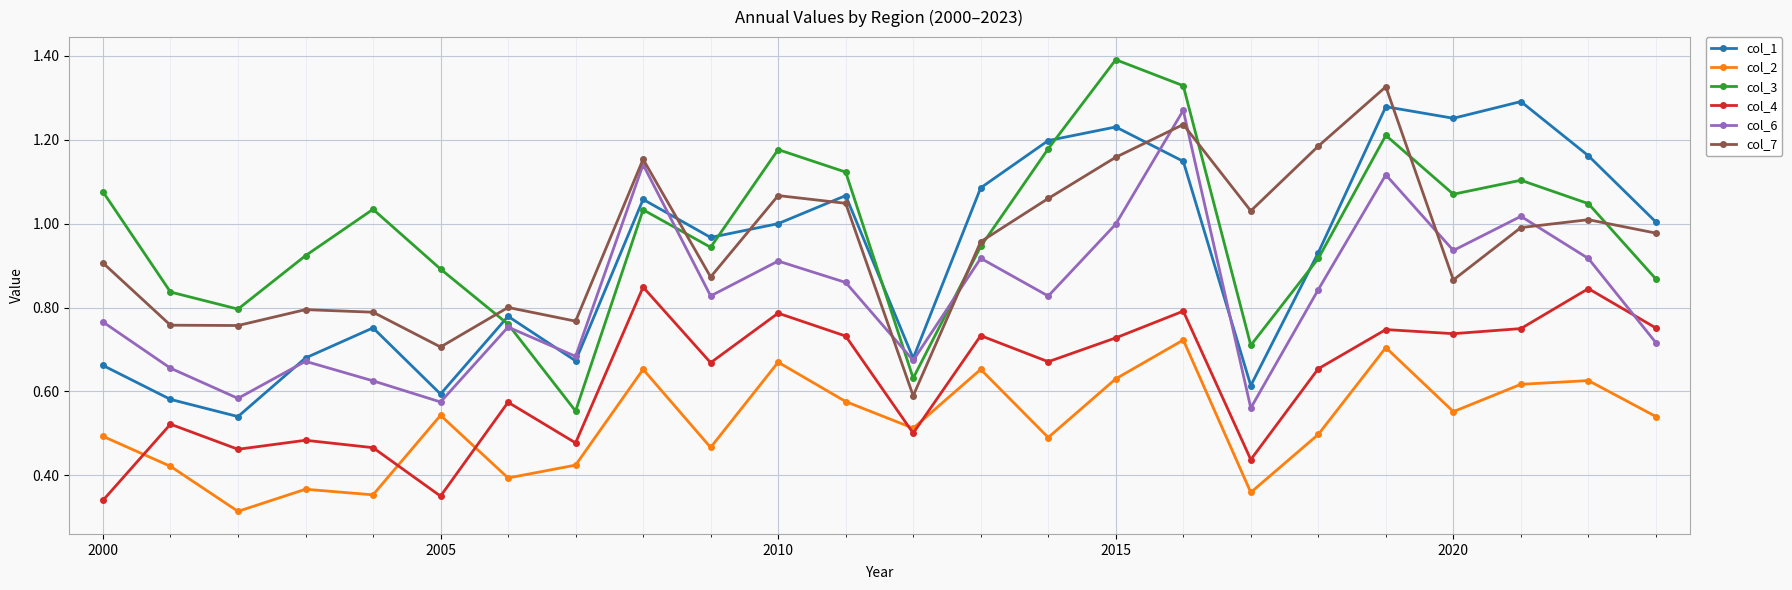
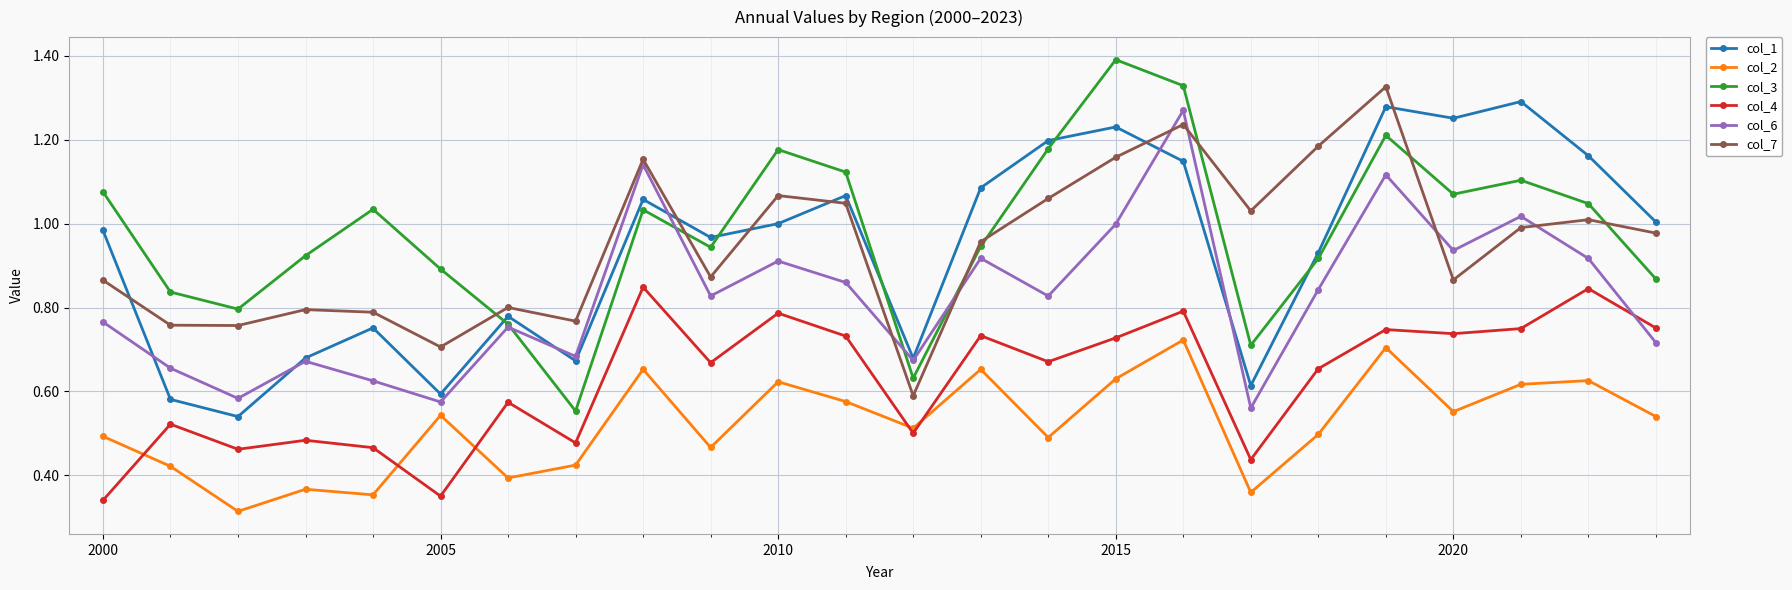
  {
    "col_1": {
-     "2000": 0.66,
+     "2000": 0.98,
      "2005": 0.59,
      "2010": 1.00,
      "2015": 1.23,
      "2020": 1.25
    },
    "col_2": {
      "2000": 0.49,
      "2005": 0.54,
-     "2010": 0.67,
+     "2010": 0.62,
      "2015": 0.63,
      "2020": 0.55
    },
    "col_3": {
      "2000": 1.08,
      "2005": 0.89,
      "2010": 1.18,
      "2015": 1.39,
      "2020": 1.07
    },
    "col_4": {
      "2000": 0.34,
      "2005": 0.35,
      "2010": 0.79,
      "2015": 0.73,
      "2020": 0.74
    },
    "col_6": {
      "2000": 0.77,
      "2005": 0.57,
      "2010": 0.91,
      "2015": 1.00,
      "2020": 0.94
    },
    "col_7": {
-     "2000": 0.91,
+     "2000": 0.87,
      "2005": 0.71,
      "2010": 1.07,
      "2015": 1.16,
      "2020": 0.87
    }
  }
